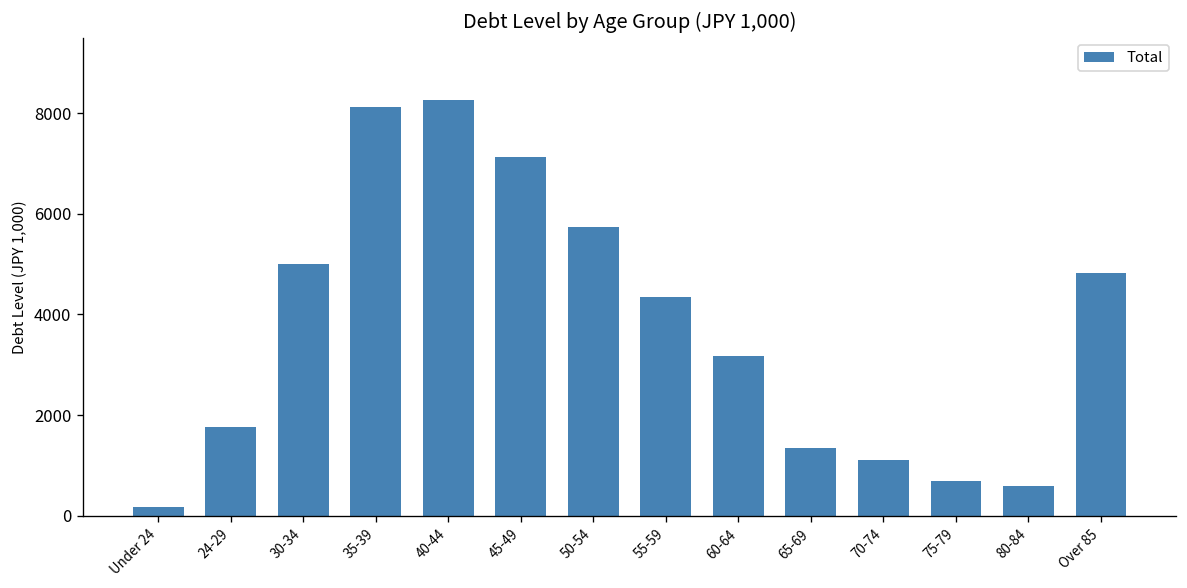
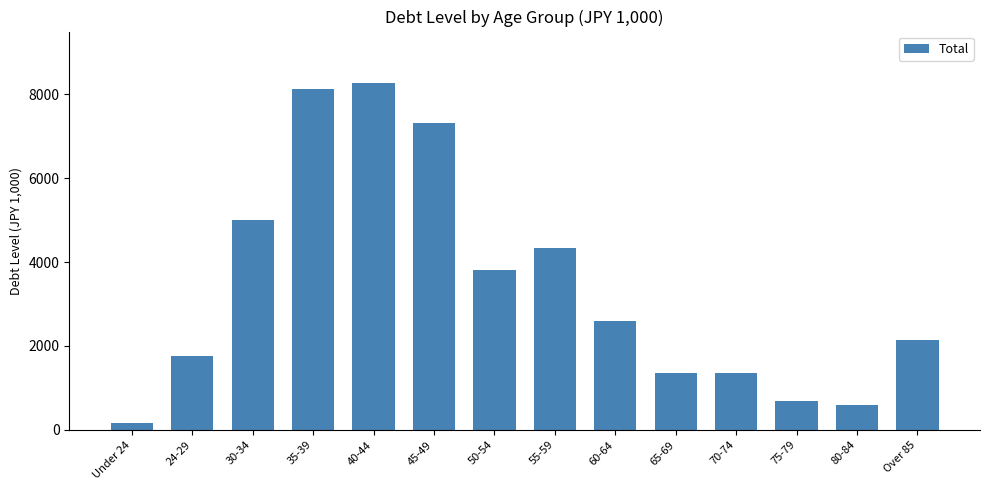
  {
    "Under 24": 200,
    "24-29": 1800,
    "30-34": 5000,
    "35-39": 8100,
    "40-44": 8300,
-   "45-49": 7100,
-   "50-54": 5700,
+   "45-49": 7300,
+   "50-54": 3800,
    "55-59": 4300,
-   "60-64": 3200,
+   "60-64": 2600,
    "65-69": 1400,
-   "70-74": 1100,
+   "70-74": 1400,
    "75-79": 700,
    "80-84": 600,
-   "Over 85": 4800
+   "Over 85": 2100
  }
